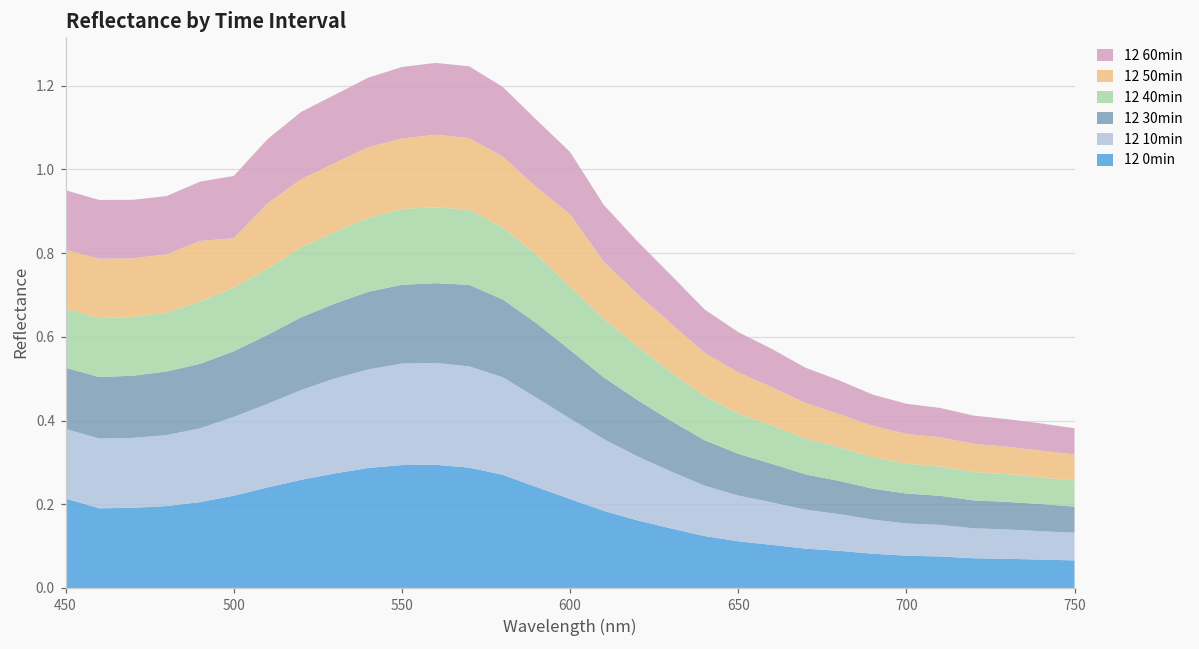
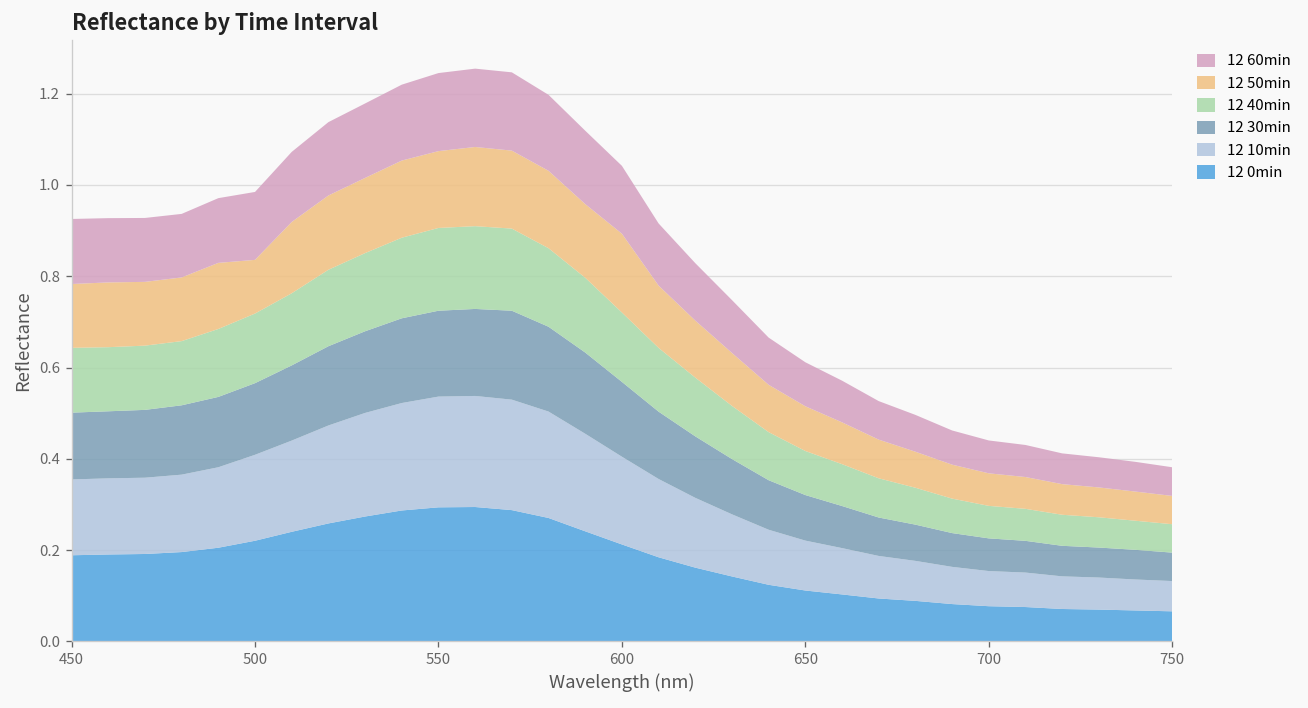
  {
    "12 0min": {
-     "450": 0.21,
+     "450": 0.19,
      "500": 0.22,
      "550": 0.29,
      "600": 0.21,
      "650": 0.11,
      "700": 0.08,
      "750": 0.07
    },
    "12 30min": {
      "450": 0.15,
      "500": 0.16,
      "550": 0.19,
      "600": 0.16,
      "650": 0.10,
      "700": 0.07,
      "750": 0.06
    },
    "12 50min": {
      "450": 0.14,
      "500": 0.12,
      "550": 0.17,
      "600": 0.17,
      "650": 0.10,
      "700": 0.07,
      "750": 0.06
    }
  }
